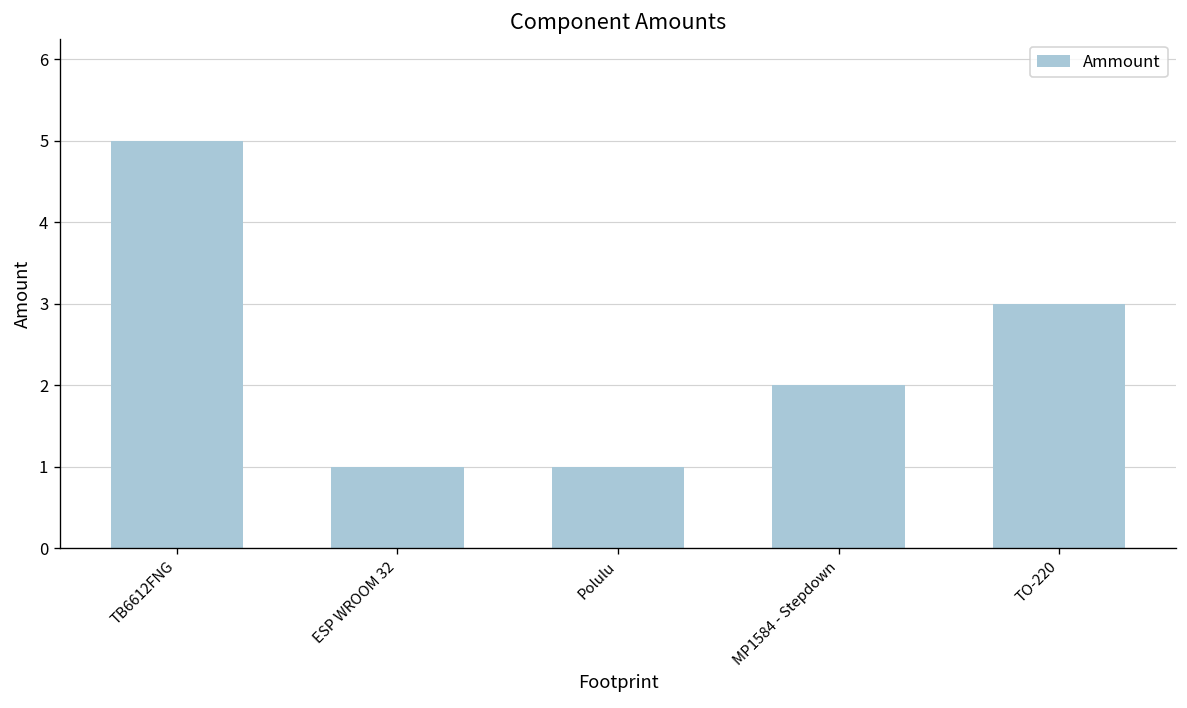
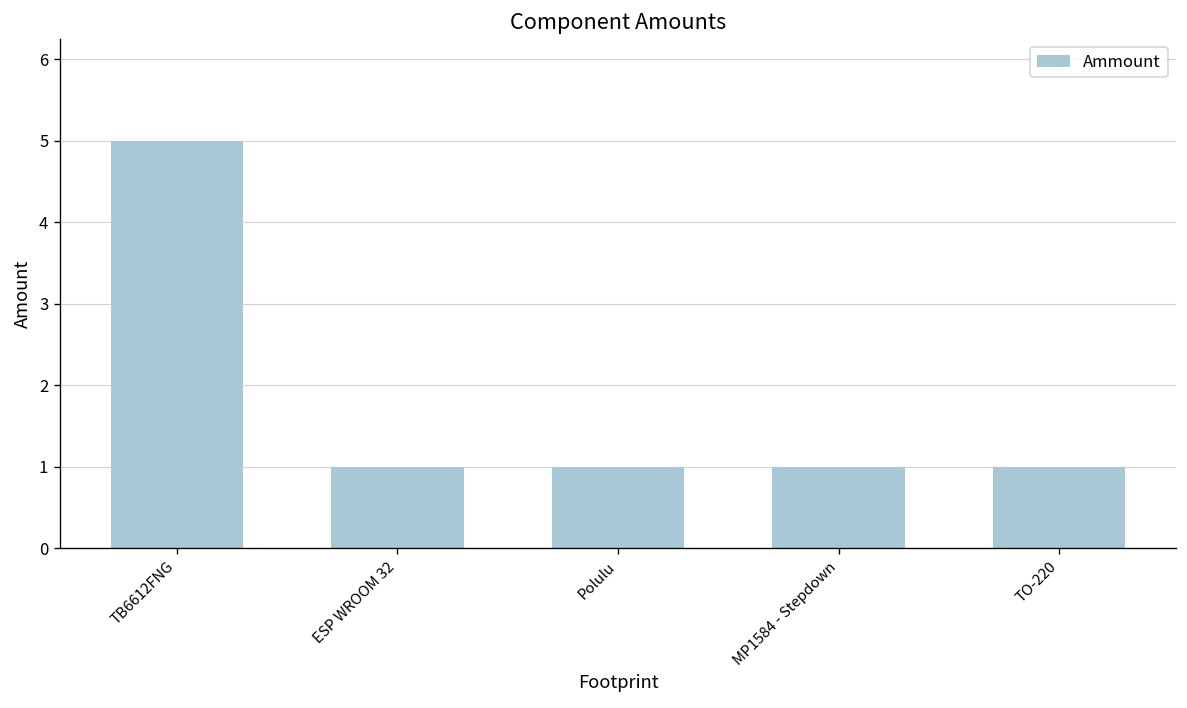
  {
    "TB6612FNG": 5,
    "ESP WROOM 32": 1,
    "Polulu": 1,
-   "MP1584 - Stepdown": 2,
-   "TO-220": 3
+   "MP1584 - Stepdown": 1,
+   "TO-220": 1
  }
